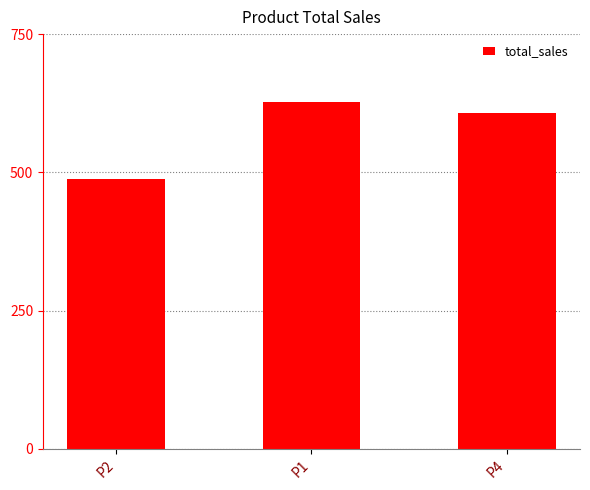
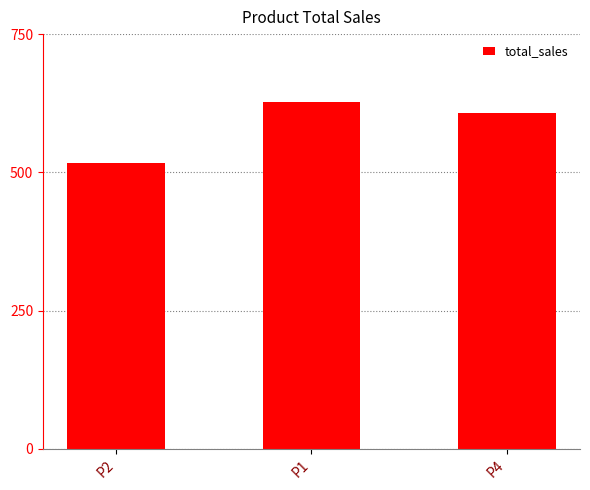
  {
-   "P2": 490,
+   "P2": 520,
    "P1": 630,
    "P4": 610
  }
